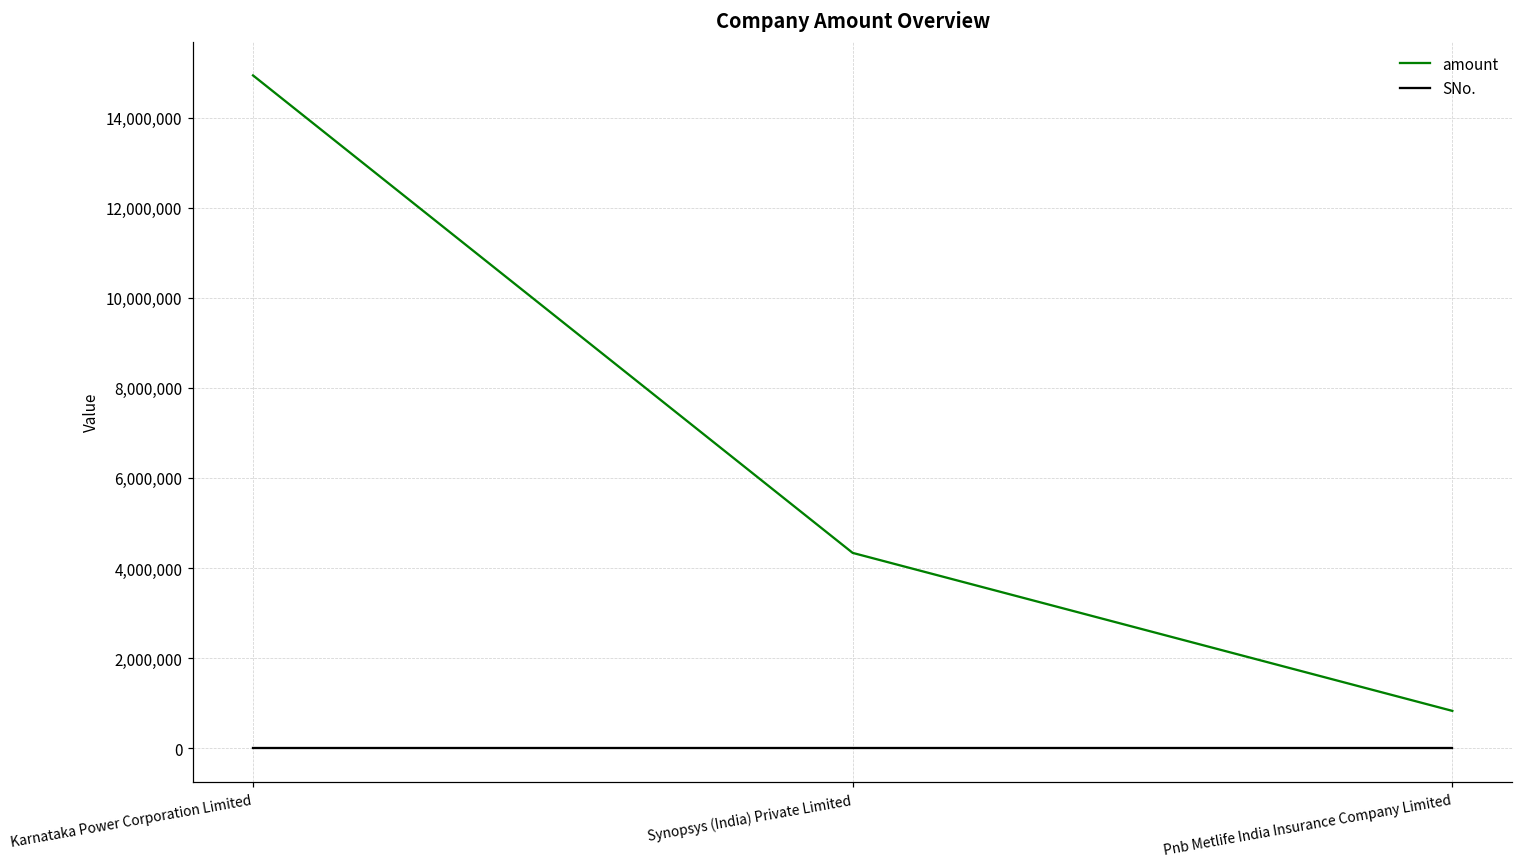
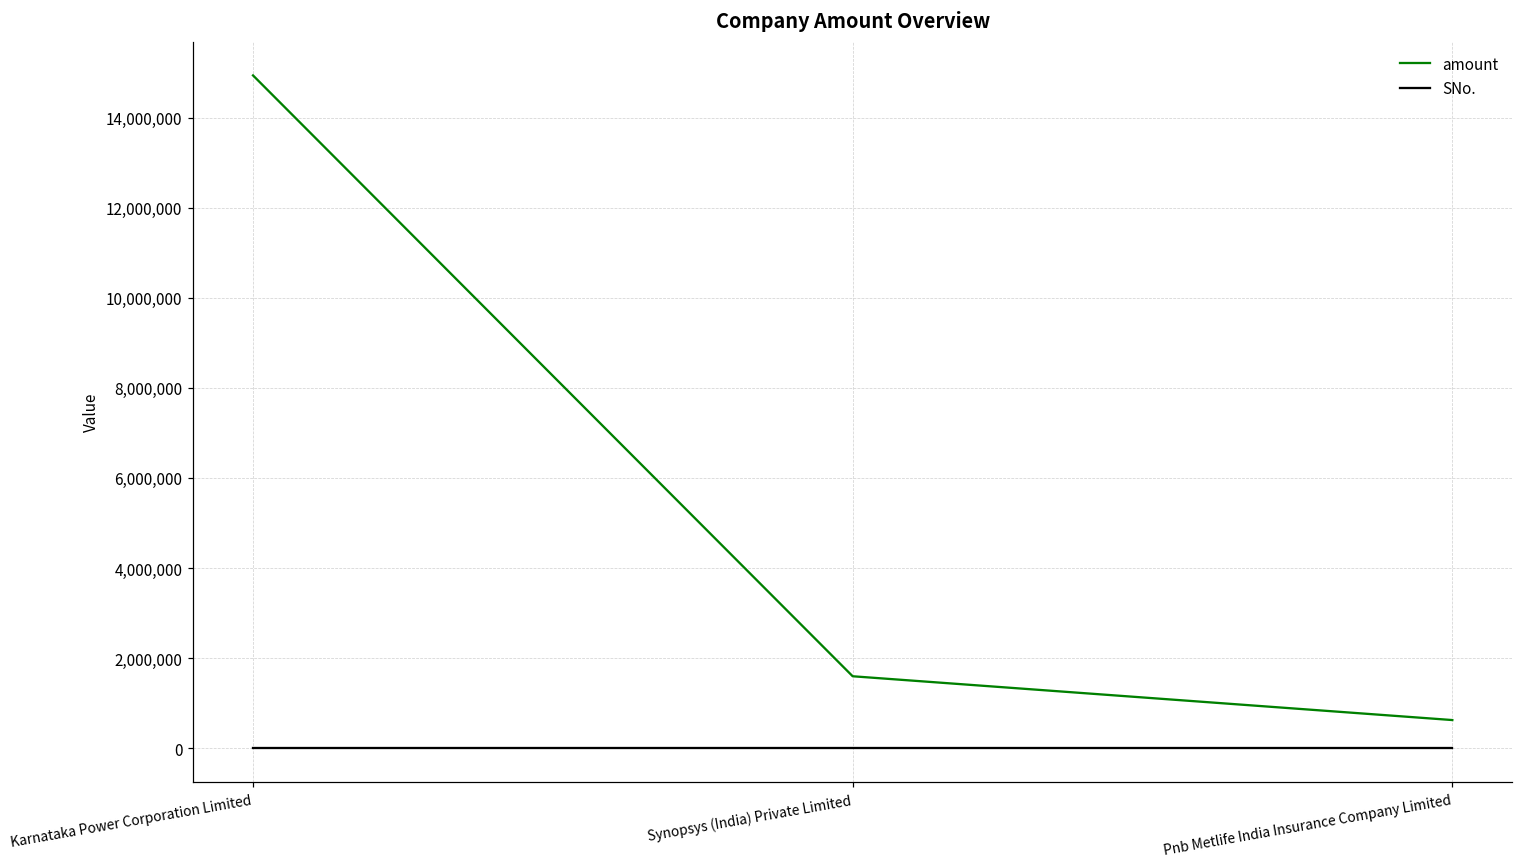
  {
    "amount": {
      "Karnataka Power Corporation Limited": "14,900,000",
-     "Synopsys (India) Private Limited": "4,300,000",
-     "Pnb Metlife India Insurance Company Limited": "800,000"
+     "Synopsys (India) Private Limited": "1,600,000",
+     "Pnb Metlife India Insurance Company Limited": "600,000"
    },
    "SNo.": {
      "Karnataka Power Corporation Limited": "0",
      "Synopsys (India) Private Limited": "0",
      "Pnb Metlife India Insurance Company Limited": "0"
    }
  }
